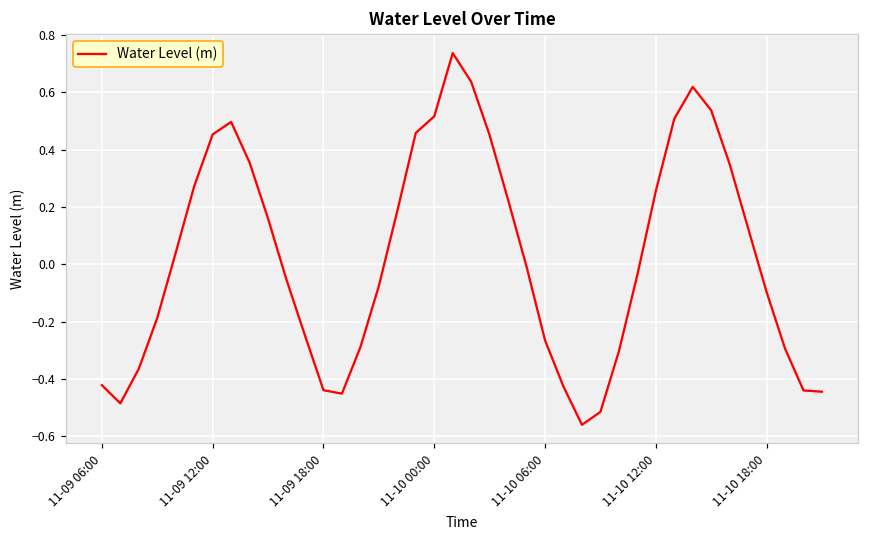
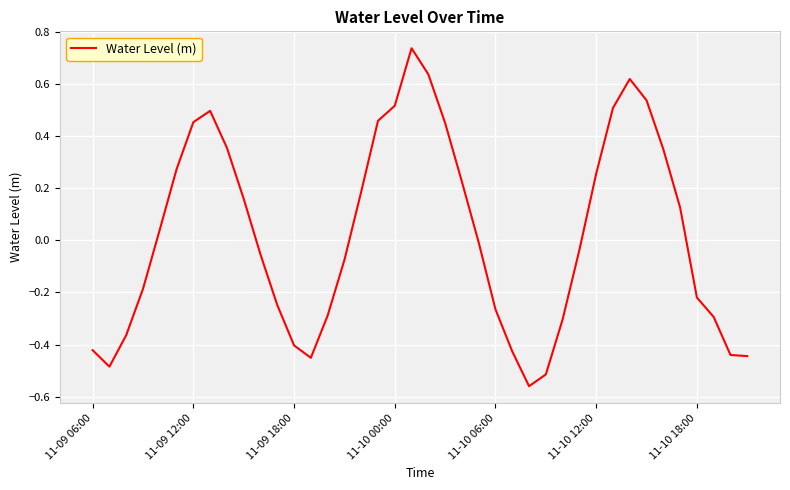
  {
    "11-09 06:00": -0.42,
    "11-09 12:00": 0.45,
-   "11-09 18:00": -0.44,
+   "11-09 18:00": -0.40,
    "11-10 00:00": 0.52,
    "11-10 06:00": -0.26,
    "11-10 12:00": 0.26,
-   "11-10 18:00": -0.10
+   "11-10 18:00": -0.22
  }
